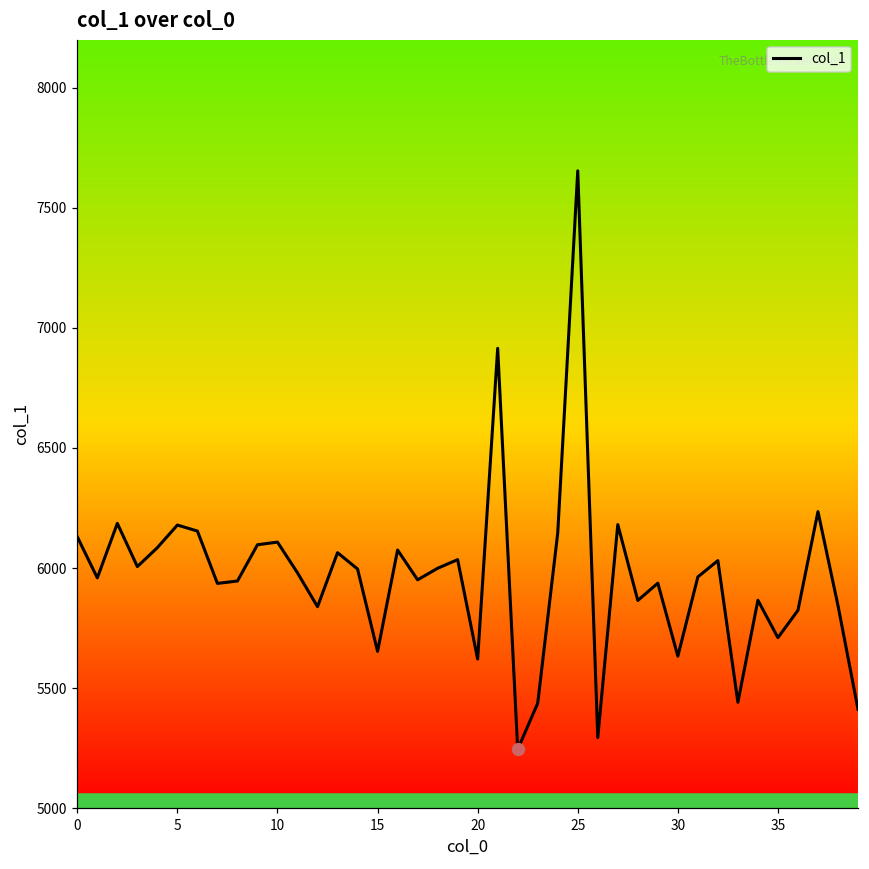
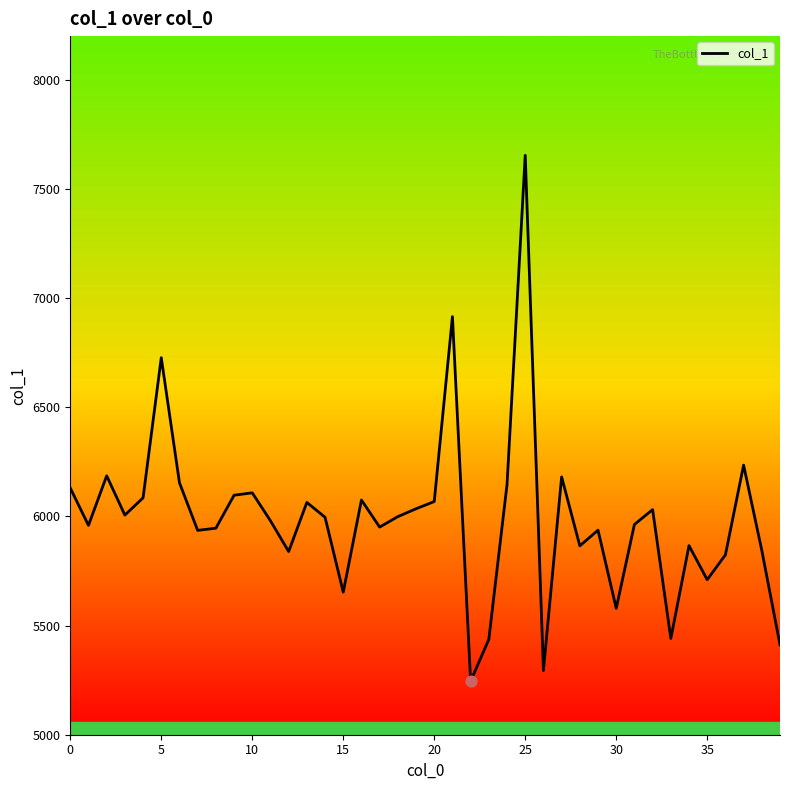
  {
    "col_1": {
      "0": 6130,
-     "5": 6180,
+     "5": 6730,
      "10": 6110,
      "15": 5650,
-     "20": 5620,
+     "20": 6070,
      "25": 7650,
-     "30": 5630,
+     "30": 5580,
      "35": 5710
    }
  }
